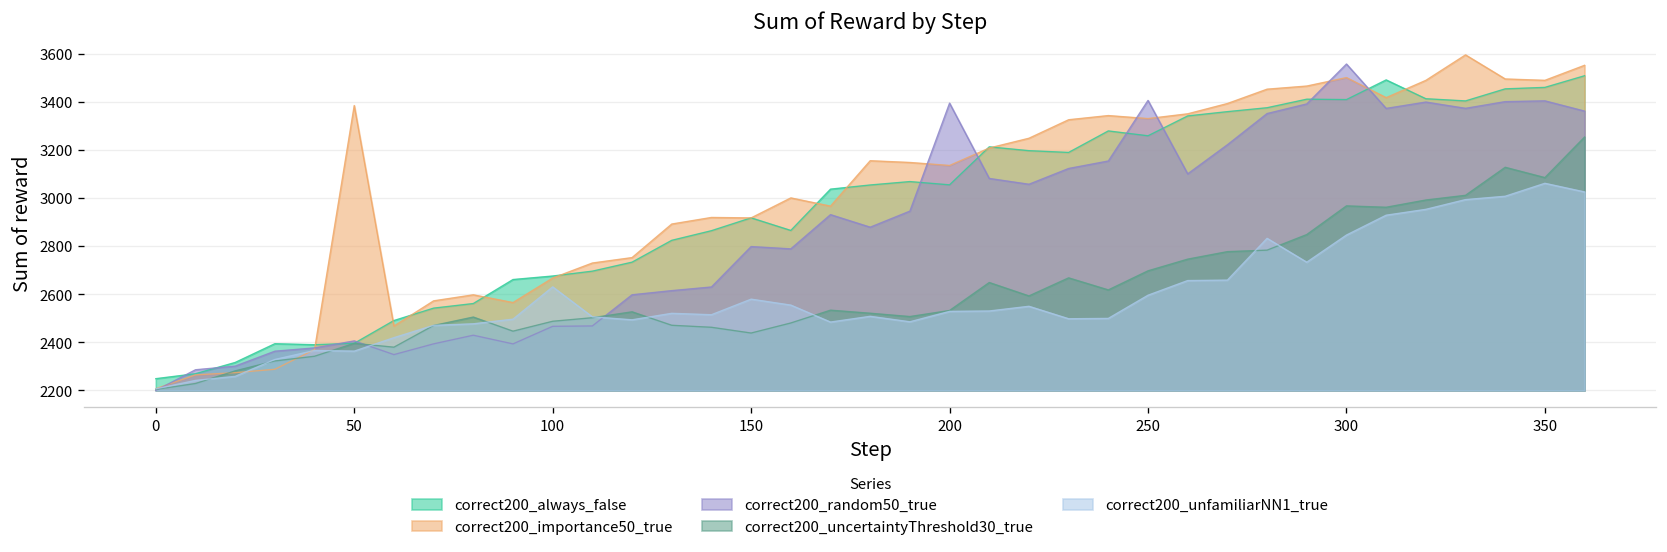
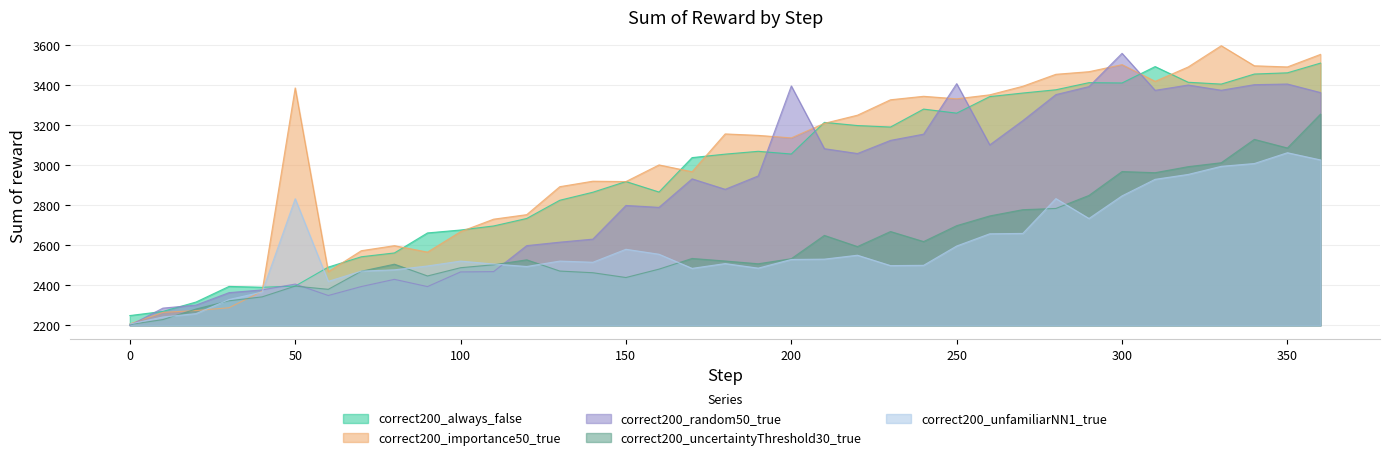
  {
    "correct200_importance50_true": {
      "50": 3390,
      "200": 3140,
      "250": 3330,
      "300": 3500,
      "350": 3490
    },
    "correct200_random50_true": {
      "100": 2470,
      "150": 2800,
      "200": 3400,
      "250": 3410,
      "300": 3560,
      "350": 3410
    },
    "correct200_unfamiliarNN1_true": {
-     "50": 2360,
-     "100": 2630,
+     "50": 2830,
+     "100": 2520,
      "150": 2580,
      "250": 2600,
      "300": 2850,
      "350": 3060
    }
  }
